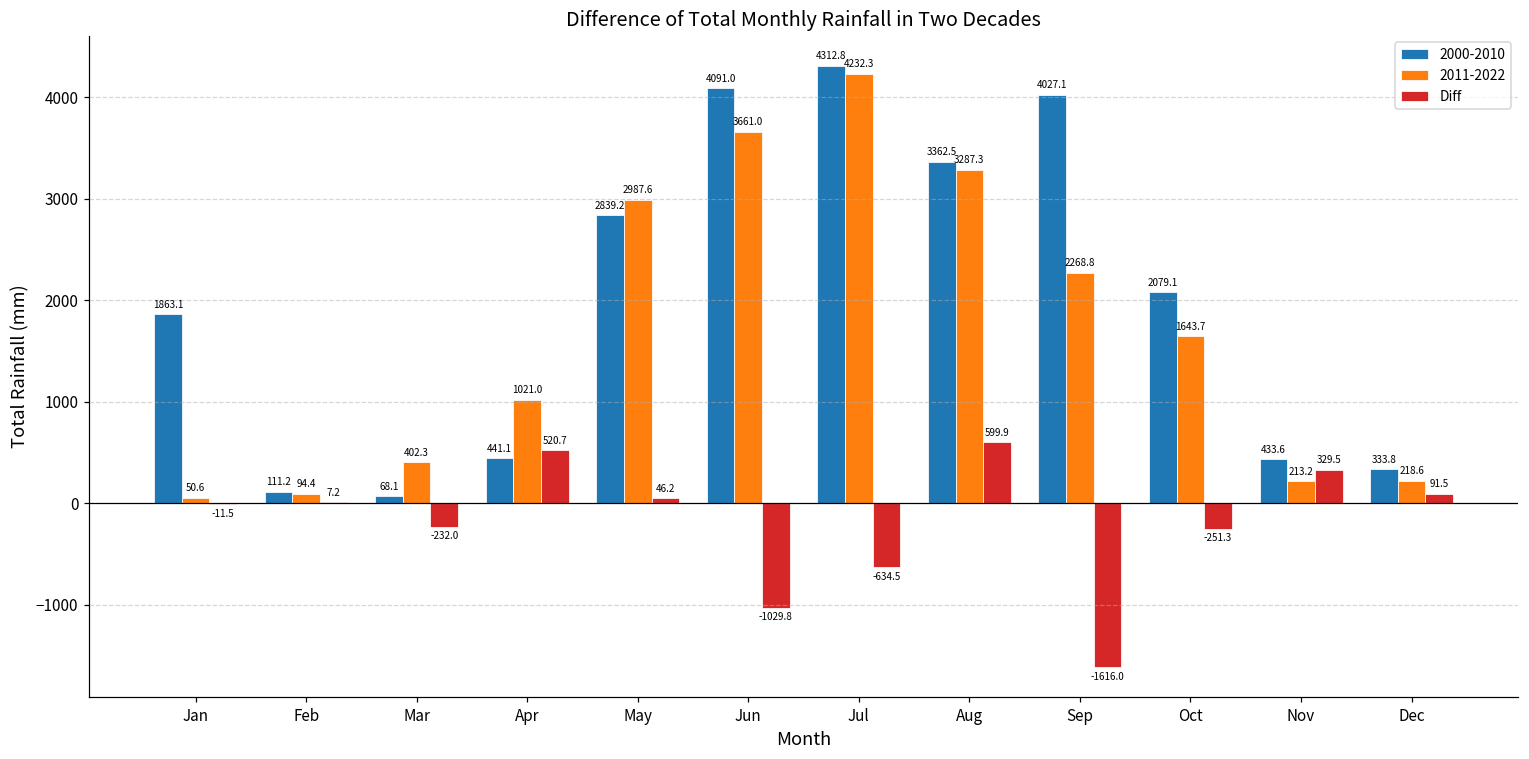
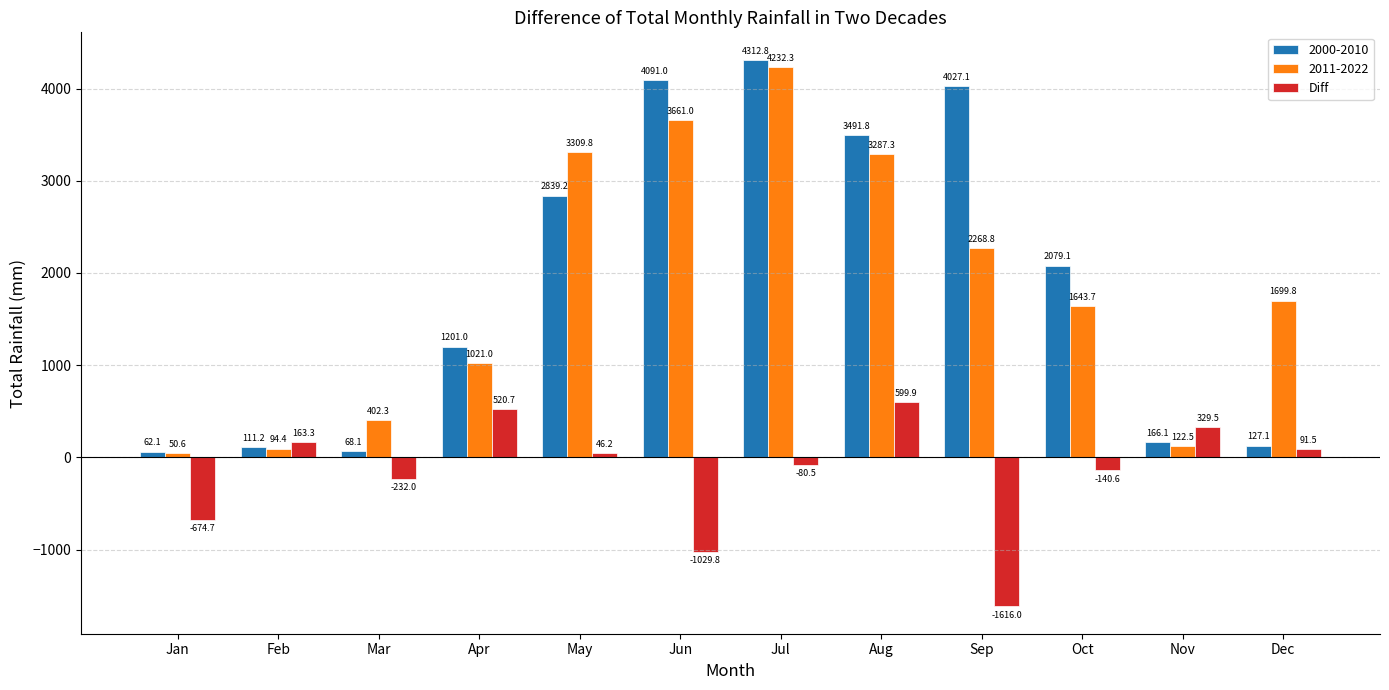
  {
    "2000-2010": {
-     "Jan": 1863.1,
+     "Jan": 62.1,
      "Feb": 111.2,
      "Mar": 68.1,
-     "Apr": 441.1,
+     "Apr": 1201.0,
      "May": 2839.2,
      "Jun": 4091.0,
      "Jul": 4312.8,
-     "Aug": 3362.5,
+     "Aug": 3491.8,
      "Sep": 4027.1,
      "Oct": 2079.1,
-     "Nov": 433.6,
-     "Dec": 333.8
+     "Nov": 166.1,
+     "Dec": 127.1
    },
    "2011-2022": {
      "Jan": 50.6,
      "Feb": 94.4,
      "Mar": 402.3,
      "Apr": 1021.0,
-     "May": 2987.6,
+     "May": 3309.8,
      "Jun": 3661.0,
      "Jul": 4232.3,
      "Aug": 3287.3,
      "Sep": 2268.8,
      "Oct": 1643.7,
-     "Nov": 213.2,
-     "Dec": 218.6
+     "Nov": 122.5,
+     "Dec": 1699.8
    },
    "Diff": {
-     "Jan": -11.5,
-     "Feb": 7.2,
+     "Jan": -674.7,
+     "Feb": 163.3,
      "Mar": -232.0,
      "Apr": 520.7,
      "May": 46.2,
      "Jun": -1029.8,
-     "Jul": -634.5,
+     "Jul": -80.5,
      "Aug": 599.9,
      "Sep": -1616.0,
-     "Oct": -251.3,
+     "Oct": -140.6,
      "Nov": 329.5,
      "Dec": 91.5
    }
  }
